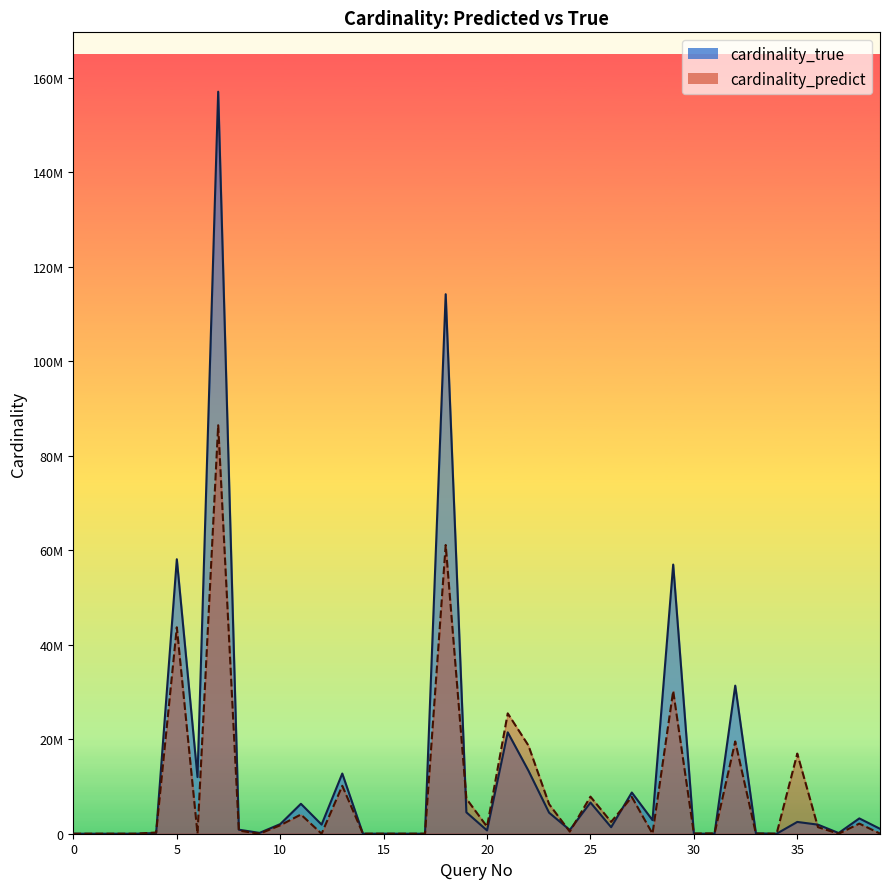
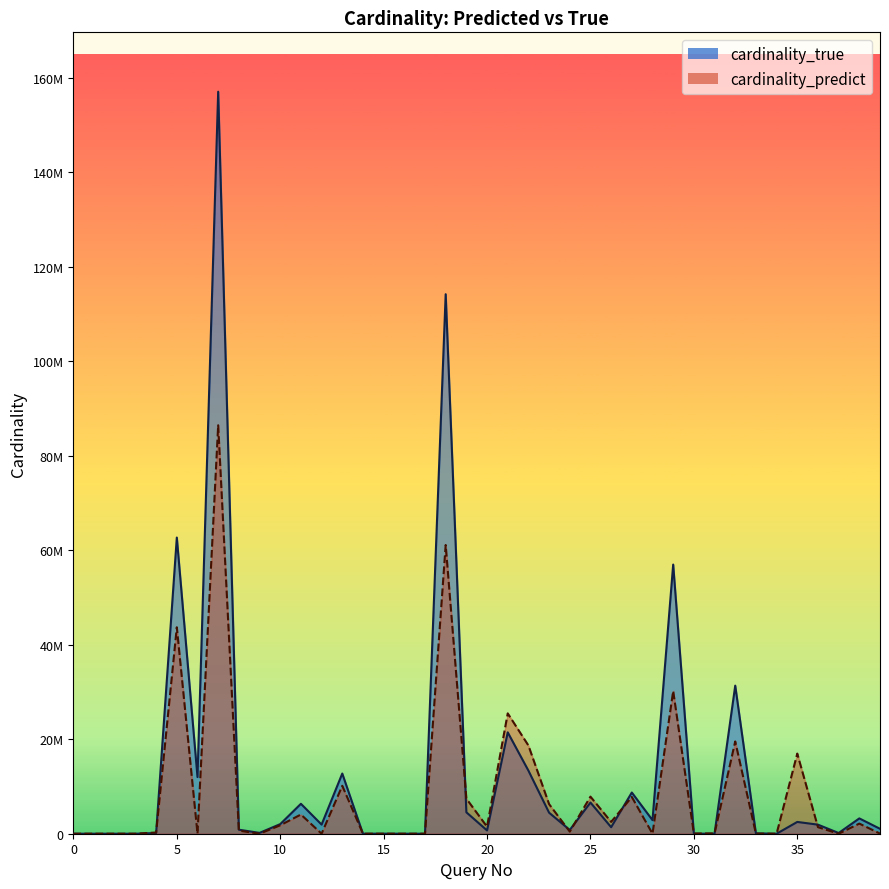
  {
    "cardinality_true": {
-     "5": 58000000,
+     "5": 63000000,
      "20": 1000000,
      "25": 7000000,
      "35": 2000000
    },
    "cardinality_predict": {
      "5": 44000000,
      "20": 1000000,
      "25": 8000000,
      "35": 17000000
    }
  }
